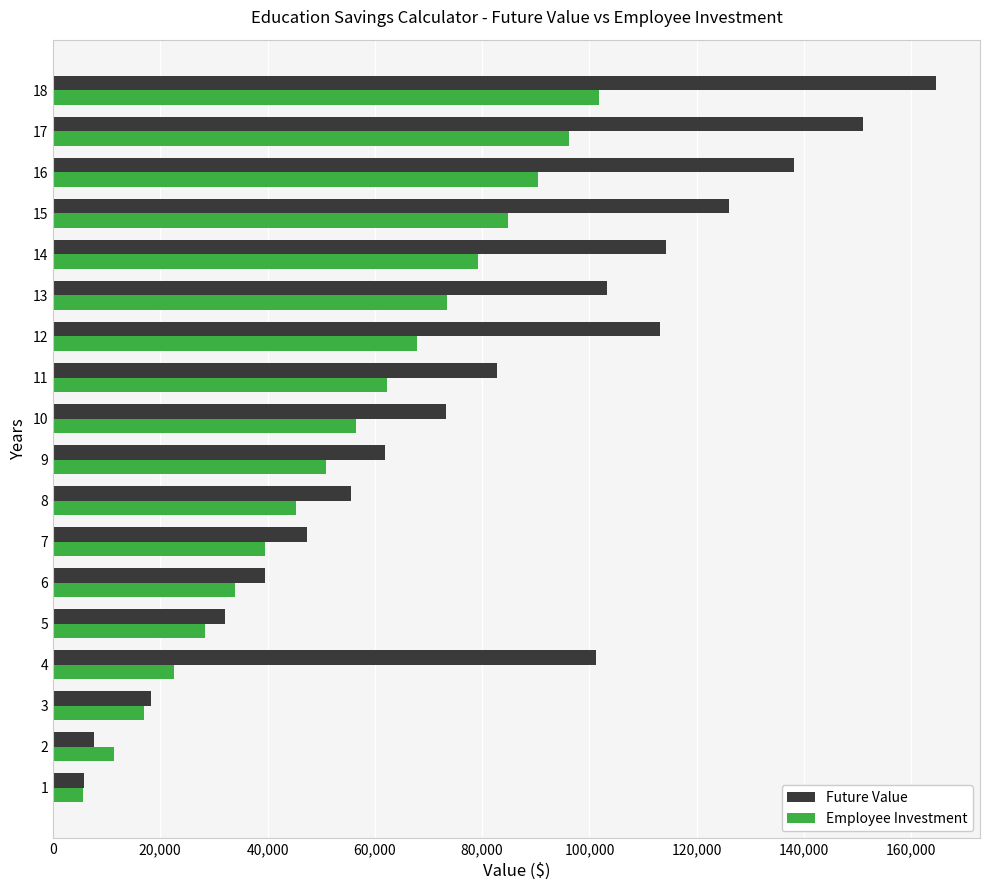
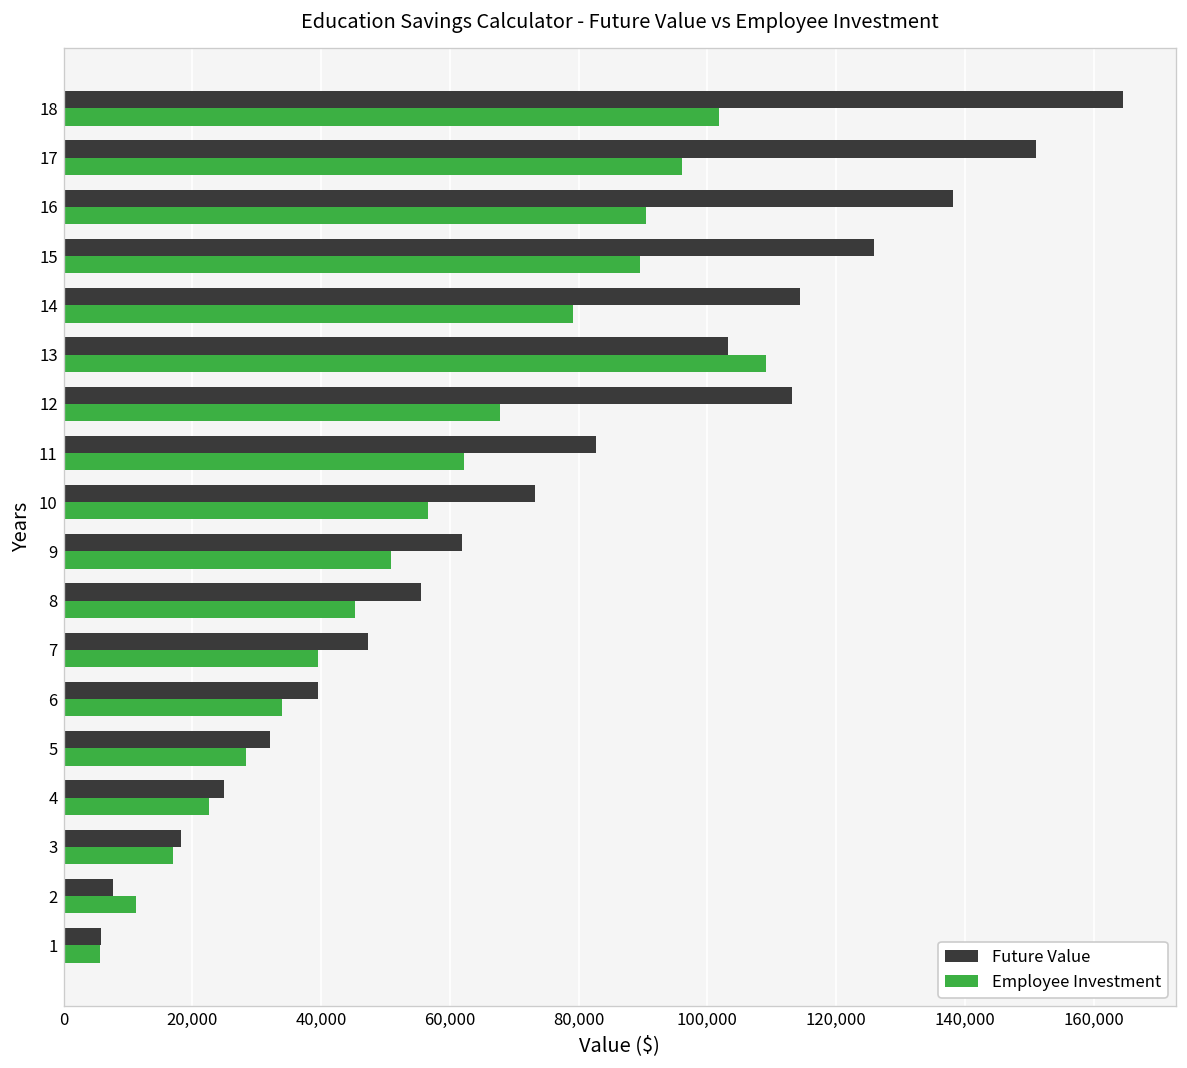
  {
    "Future Value": {
      "18": "165,000",
      "17": "151,000",
      "16": "138,000",
      "15": "126,000",
      "14": "114,000",
      "13": "103,000",
      "12": "113,000",
      "11": "83,000",
      "10": "73,000",
      "9": "62,000",
      "8": "55,000",
      "7": "47,000",
      "6": "39,000",
      "5": "32,000",
-     "4": "101,000",
+     "4": "25,000",
      "3": "18,000",
      "2": "8,000",
      "1": "6,000"
    },
    "Employee Investment": {
      "18": "102,000",
      "17": "96,000",
      "16": "90,000",
-     "15": "85,000",
+     "15": "90,000",
      "14": "79,000",
-     "13": "74,000",
+     "13": "109,000",
      "12": "68,000",
      "11": "62,000",
      "10": "57,000",
      "9": "51,000",
      "8": "45,000",
      "7": "40,000",
      "6": "34,000",
      "5": "28,000",
      "4": "23,000",
      "3": "17,000",
      "2": "11,000",
      "1": "6,000"
    }
  }
